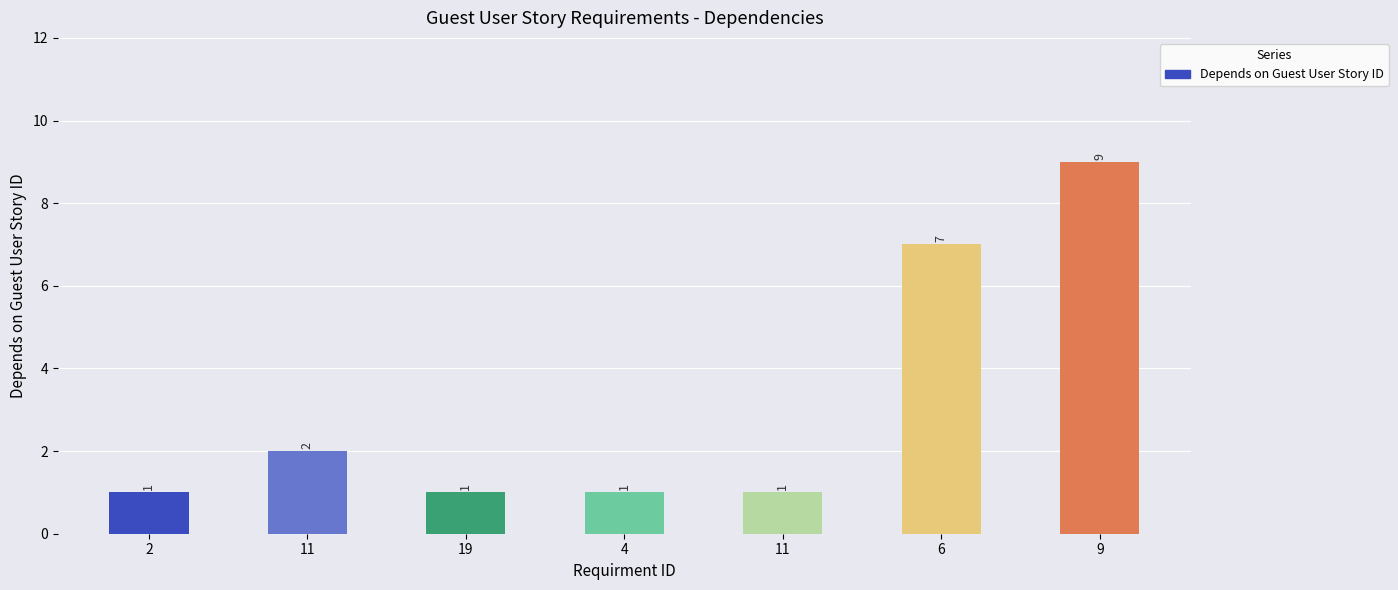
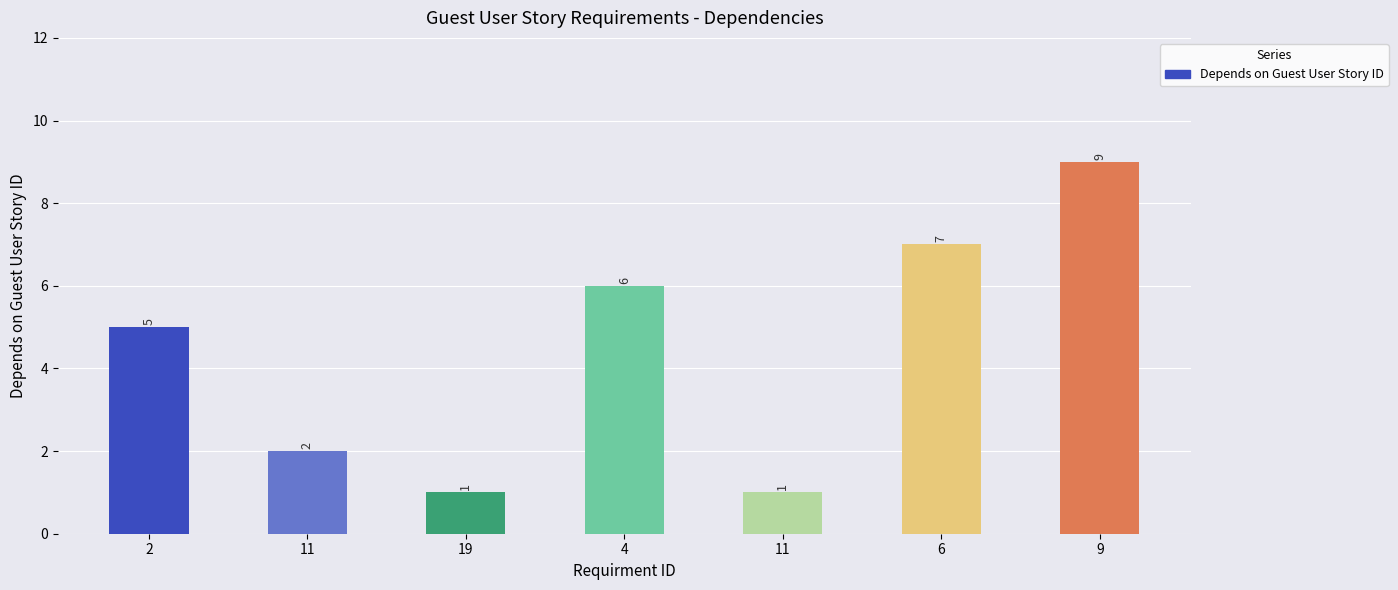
  {
-   "2": 1,
+   "2": 5,
    "19": 1,
-   "4": 1,
+   "4": 6,
    "6": 7,
    "9": 9
  }
